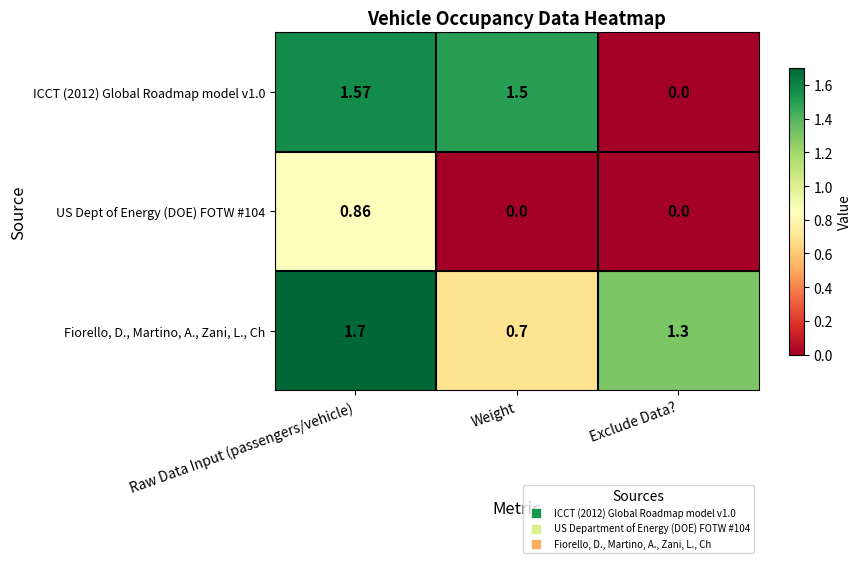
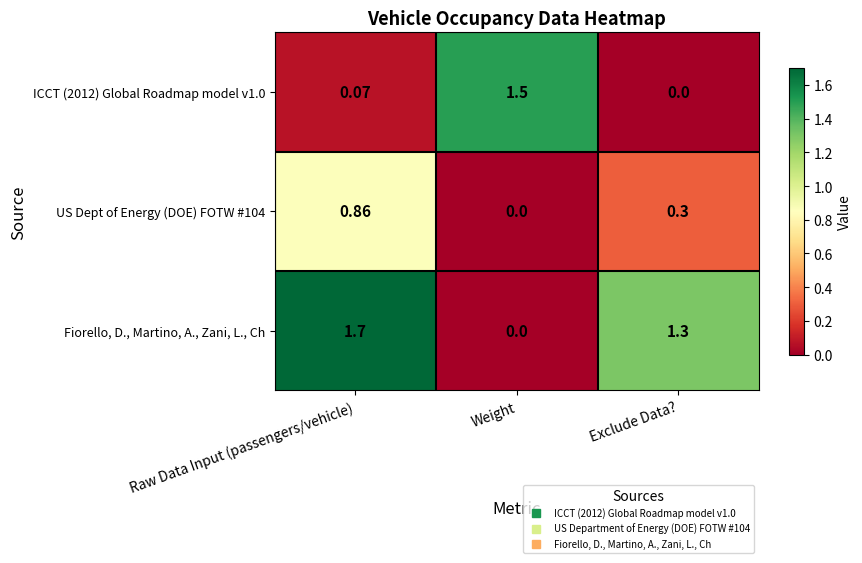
  {
    "ICCT (2012) Global Roadmap model v1.0": {
-     "Raw Data Input (passengers/vehicle)": 1.57,
+     "Raw Data Input (passengers/vehicle)": 0.07,
      "Weight": 1.5,
      "Exclude Data?": 0.0
    },
    "US Dept of Energy (DOE) FOTW #104": {
      "Raw Data Input (passengers/vehicle)": 0.86,
      "Weight": 0.0,
-     "Exclude Data?": 0.0
+     "Exclude Data?": 0.3
    },
    "Fiorello, D., Martino, A., Zani, L., Ch": {
      "Raw Data Input (passengers/vehicle)": 1.7,
-     "Weight": 0.7,
+     "Weight": 0.0,
      "Exclude Data?": 1.3
    }
  }
